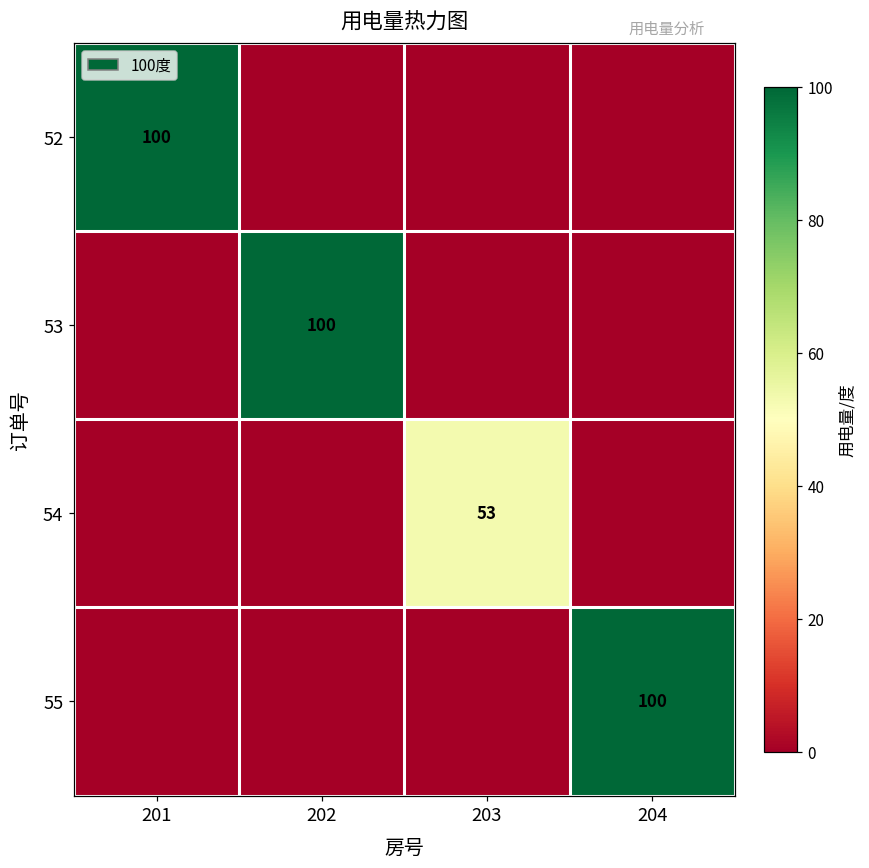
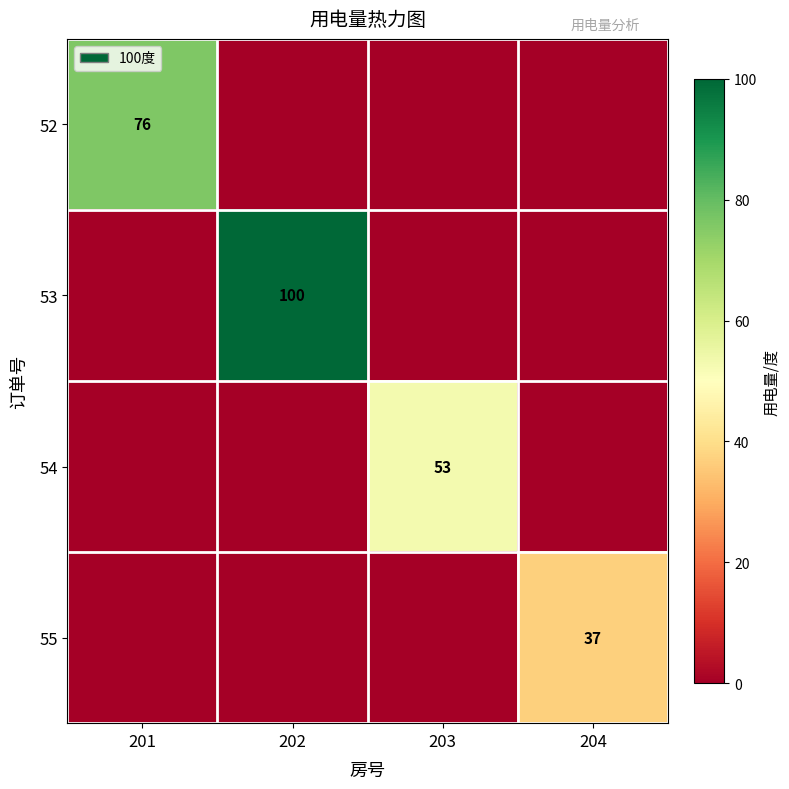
  {
    "52": {
-     "201": 100
+     "201": 76
    },
    "53": {
      "202": 100
    },
    "54": {
      "203": 53
    },
    "55": {
-     "204": 100
+     "204": 37
    }
  }
